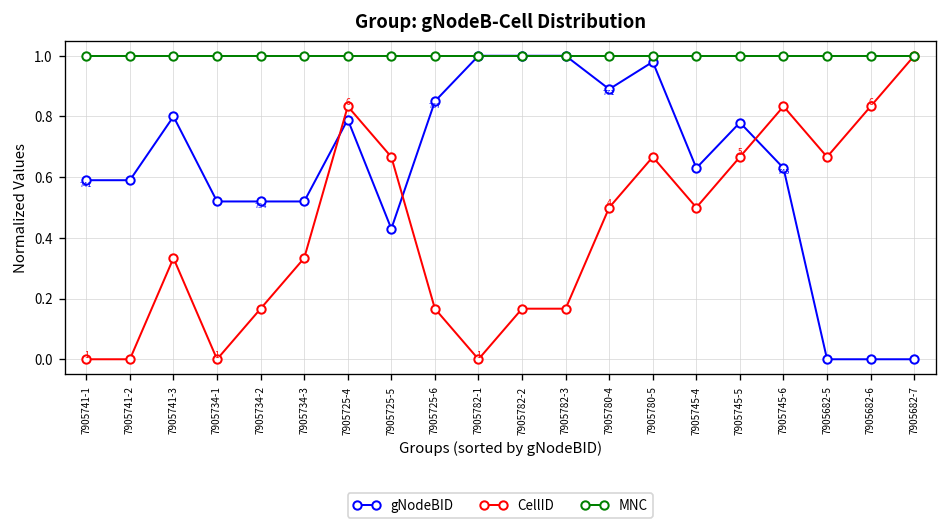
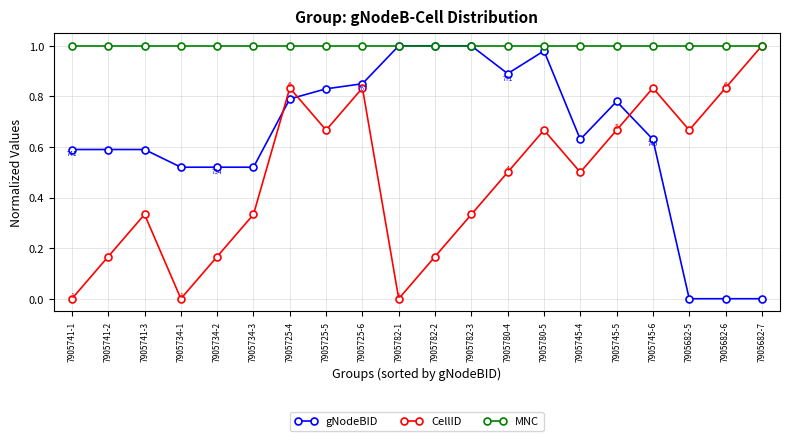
  {
    "gNodeBID": {
      "7905741-2": 0.59,
-     "7905741-3": 0.80,
+     "7905741-3": 0.59,
      "7905734-1": 0.52,
      "7905734-3": 0.52,
      "7905725-4": 0.79,
-     "7905725-5": 0.43,
+     "7905725-5": 0.83,
      "7905780-5": 0.98,
      "7905745-4": 0.63,
      "7905745-5": 0.78,
      "7905682-5": 0.00,
      "7905682-6": 0.00,
      "7905682-7": 0.00
    },
    "CellID": {
-     "7905741-2": 0.00,
+     "7905741-2": 0.17,
      "7905741-3": 0.33,
      "7905734-2": 0.17,
      "7905734-3": 0.33,
      "7905725-5": 0.67,
-     "7905725-6": 0.17,
+     "7905725-6": 0.83,
      "7905782-2": 0.17,
-     "7905782-3": 0.17,
+     "7905782-3": 0.33,
      "7905780-5": 0.67,
      "7905745-4": 0.50,
      "7905745-6": 0.83,
      "7905682-5": 0.67
    },
    "MNC": {
      "7905741-1": 1.00,
      "7905741-2": 1.00,
      "7905741-3": 1.00,
      "7905734-1": 1.00,
      "7905734-2": 1.00,
      "7905734-3": 1.00,
      "7905725-4": 1.00,
      "7905725-5": 1.00,
      "7905725-6": 1.00,
      "7905780-4": 1.00,
      "7905780-5": 1.00,
      "7905745-4": 1.00,
      "7905745-5": 1.00,
      "7905745-6": 1.00,
      "7905682-5": 1.00,
      "7905682-6": 1.00
    }
  }
